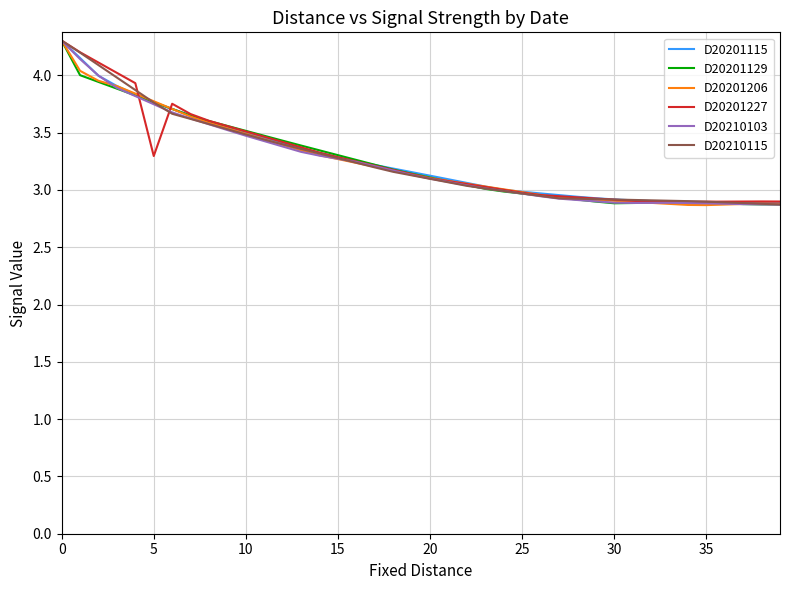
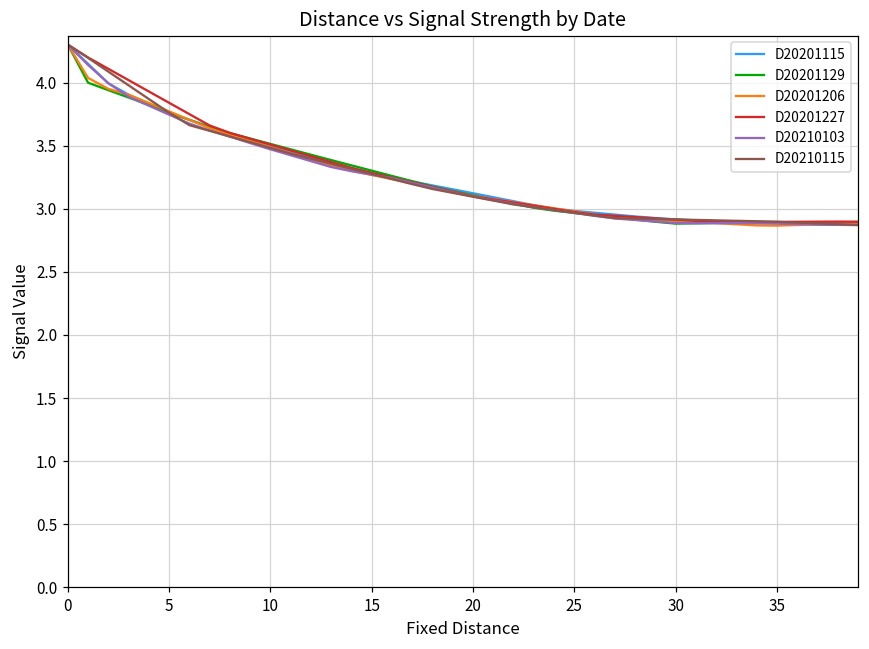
  {
    "D20201227": {
-     "5": 3.30
+     "5": 3.84
    }
  }
